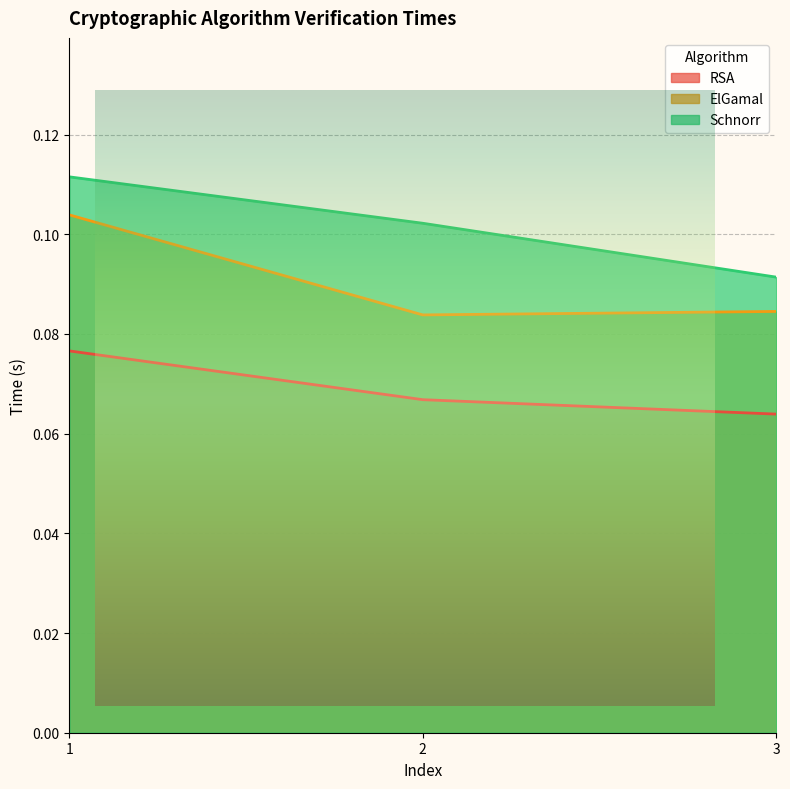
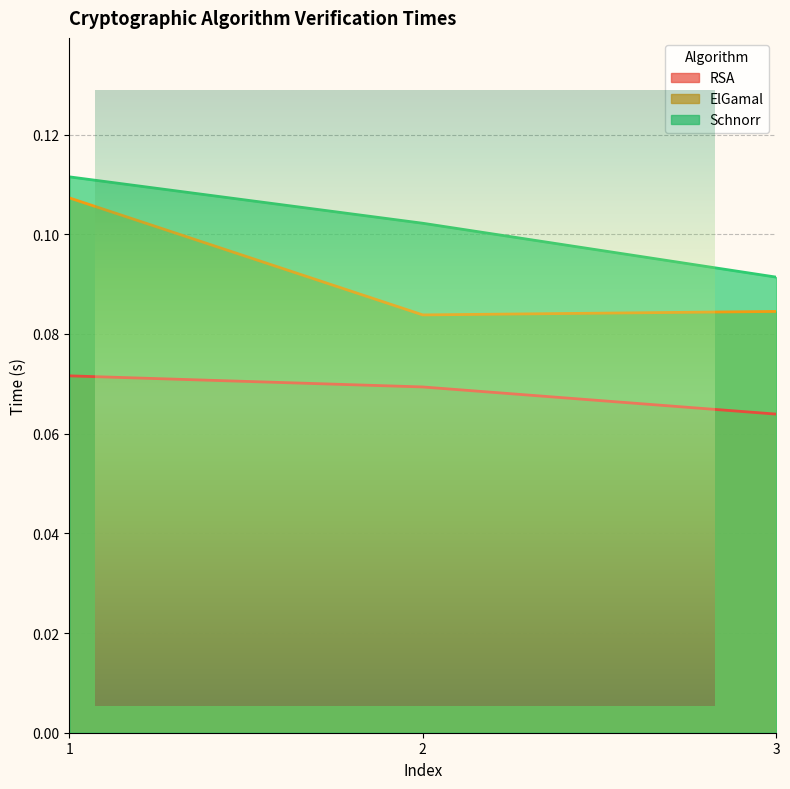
  {
    "Cryptographic Algorithm Verification Times": {
      "RSA": {
-       "1": 0.077,
-       "2": 0.067,
+       "1": 0.072,
+       "2": 0.069,
        "3": 0.064
      },
      "ElGamal": {
-       "1": 0.104,
+       "1": 0.107,
        "2": 0.084,
        "3": 0.085
      },
      "Schnorr": {
        "1": 0.112,
        "2": 0.102,
        "3": 0.091
      }
    }
  }
